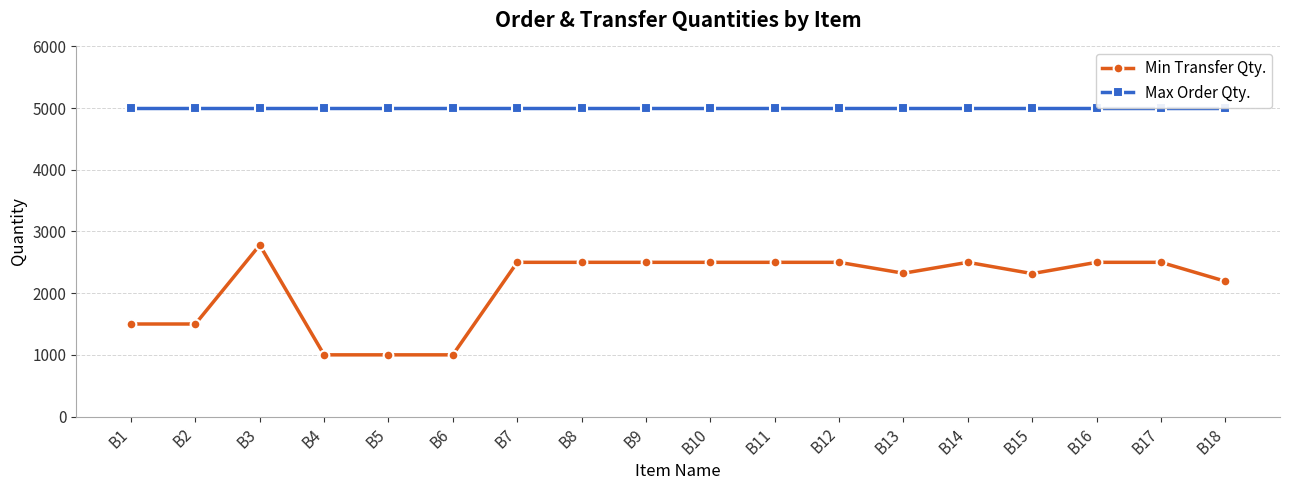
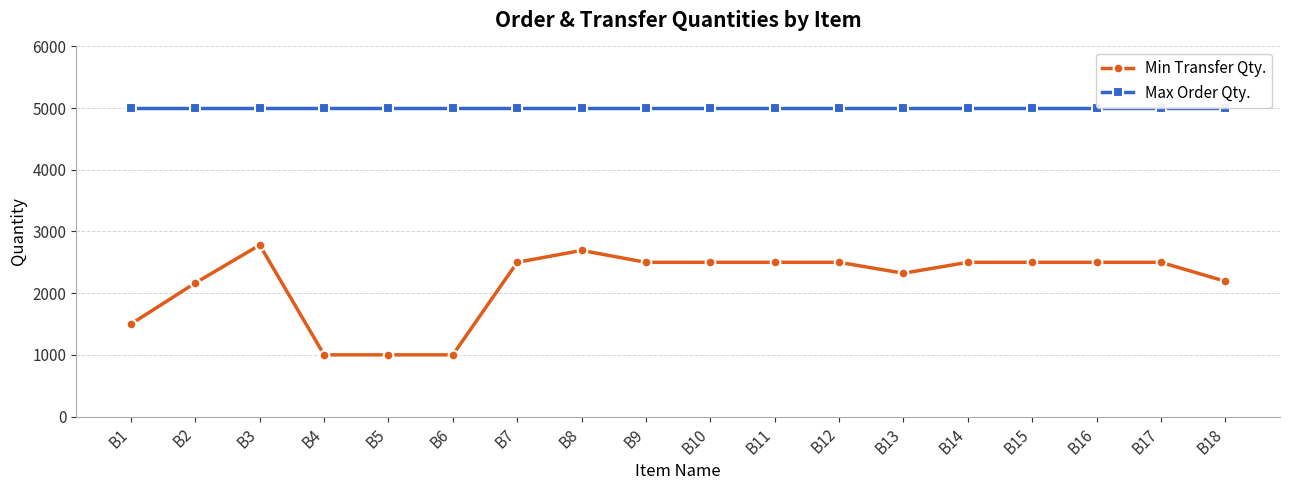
  {
    "Min Transfer Qty.": {
      "B1": 1500,
-     "B2": 1500,
+     "B2": 2200,
      "B3": 2800,
      "B4": 1000,
      "B5": 1000,
      "B6": 1000,
      "B7": 2500,
-     "B8": 2500,
+     "B8": 2700,
      "B9": 2500,
      "B10": 2500,
      "B11": 2500,
      "B12": 2500,
      "B13": 2300,
      "B14": 2500,
-     "B15": 2300,
+     "B15": 2500,
      "B16": 2500,
      "B17": 2500,
      "B18": 2200
    },
    "Max Order Qty.": {
      "B1": 5000,
      "B2": 5000,
      "B3": 5000,
      "B4": 5000,
      "B5": 5000,
      "B6": 5000,
      "B7": 5000,
      "B8": 5000,
      "B9": 5000,
      "B10": 5000,
      "B11": 5000,
      "B12": 5000,
      "B13": 5000,
      "B14": 5000,
      "B15": 5000,
      "B16": 5000,
      "B17": 5000,
      "B18": 5000
    }
  }
